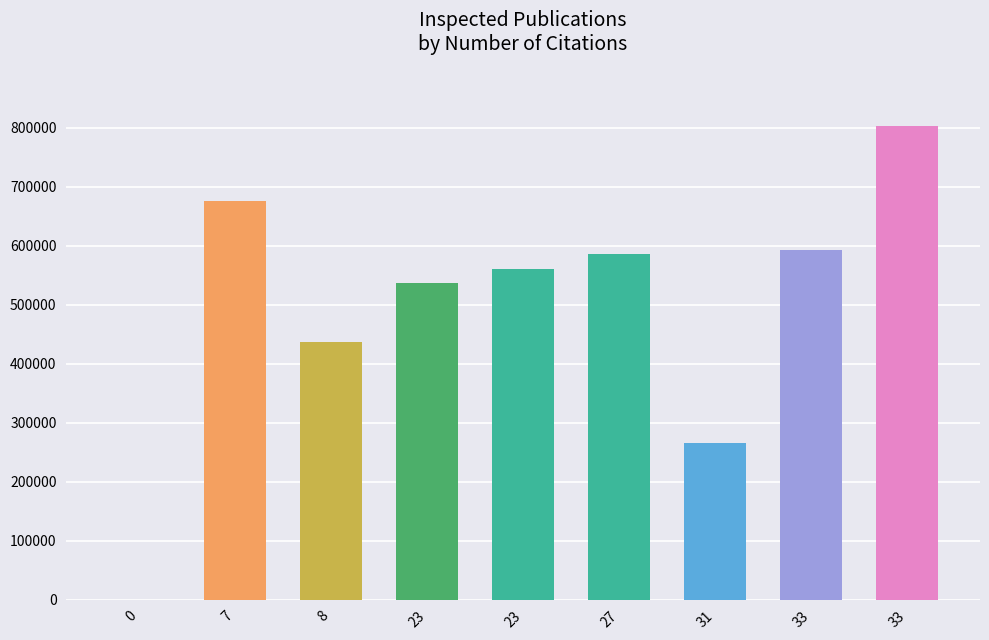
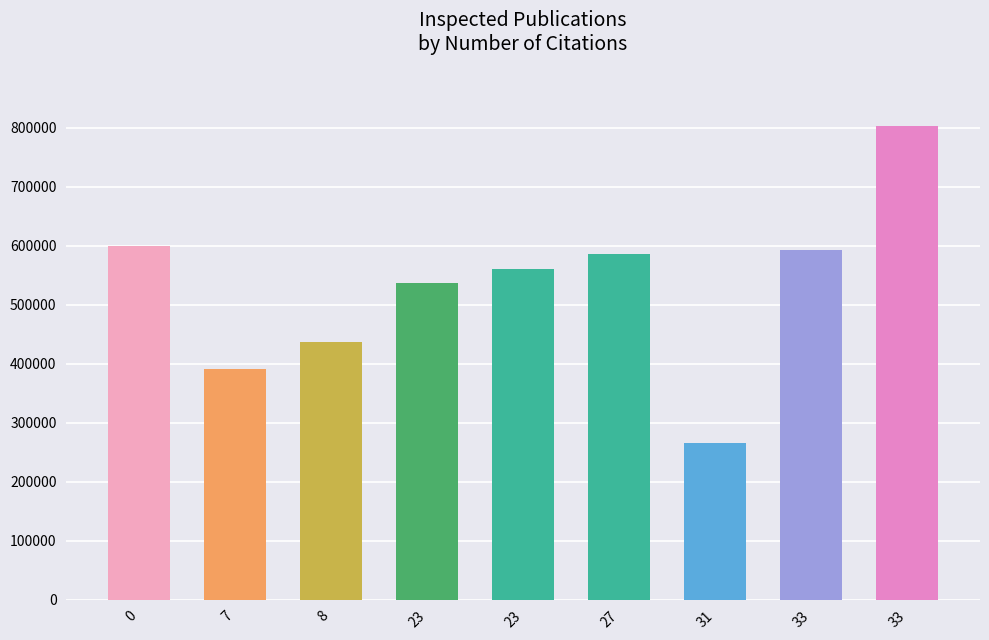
  {
-   "0": 0,
-   "7": 680000,
+   "0": 600000,
+   "7": 390000,
    "8": 440000,
    "27": 590000,
    "31": 270000
  }
